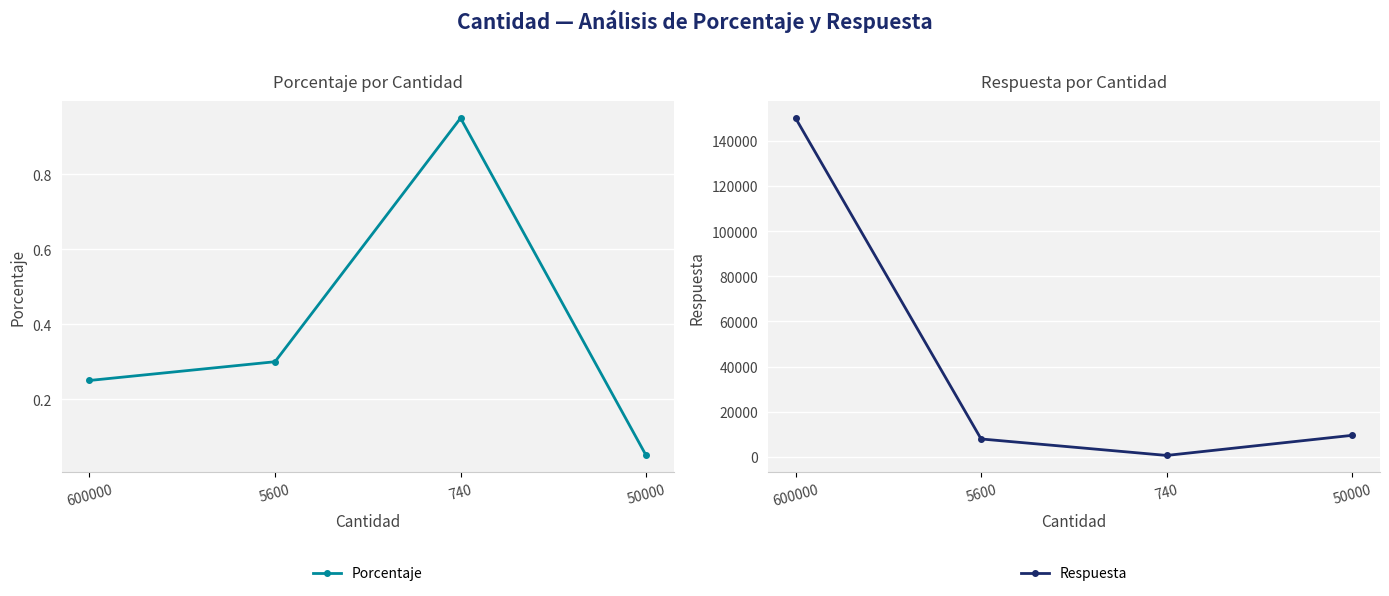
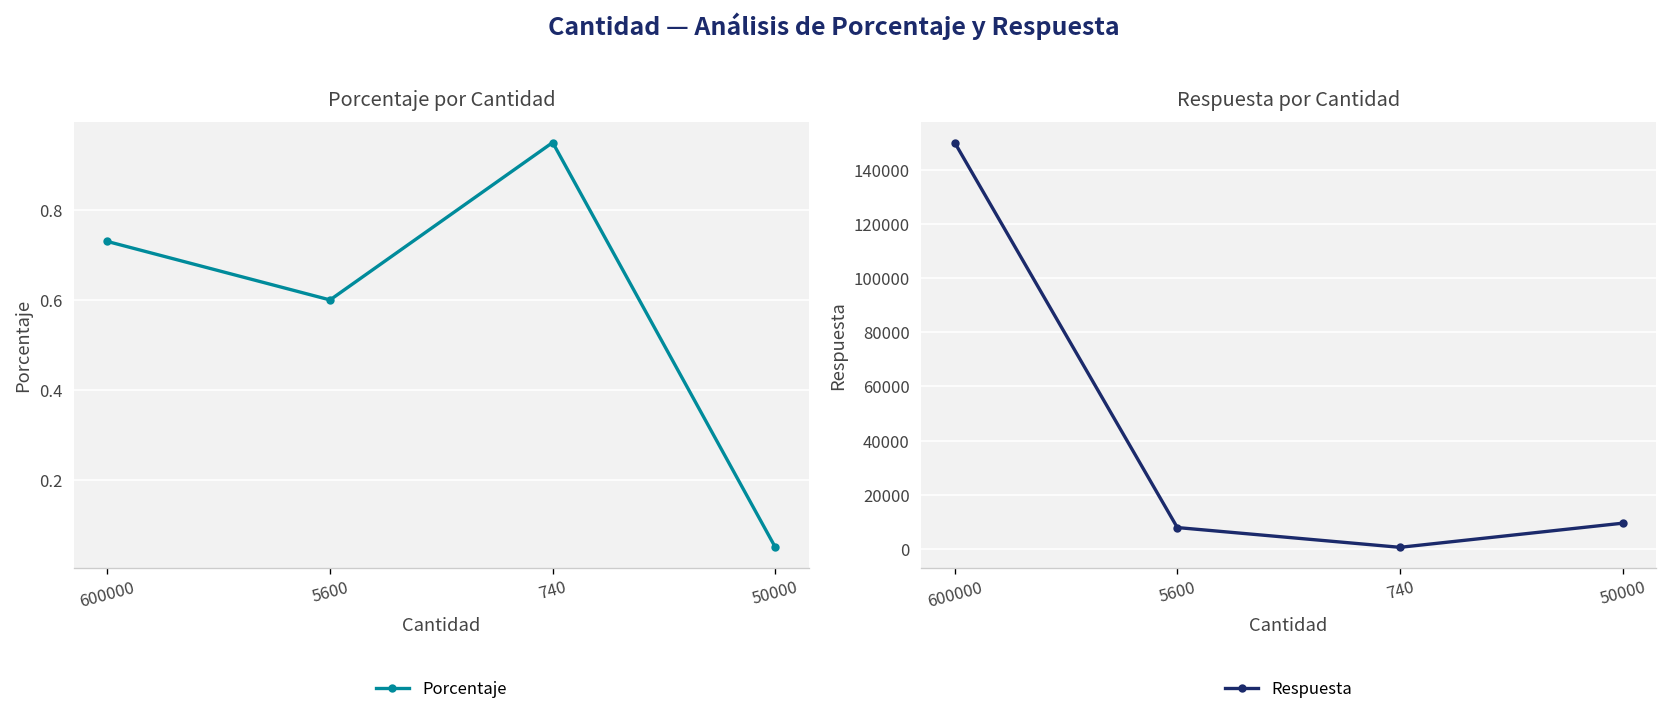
  {
    "Porcentaje por Cantidad": {
-     "600000": 0.25,
-     "5600": 0.3,
+     "600000": 0.73,
+     "5600": 0.6,
      "740": 0.95,
      "50000": 0.05
    },
    "Respuesta por Cantidad": {
      "600000": 150000,
      "5600": 8000,
      "740": 1000,
      "50000": 10000
    }
  }
